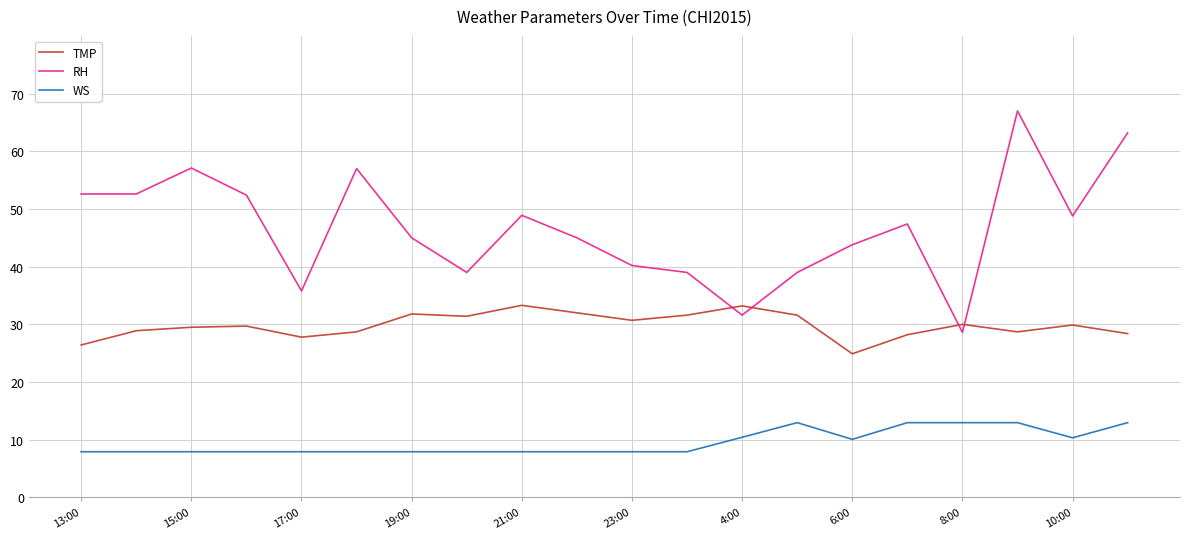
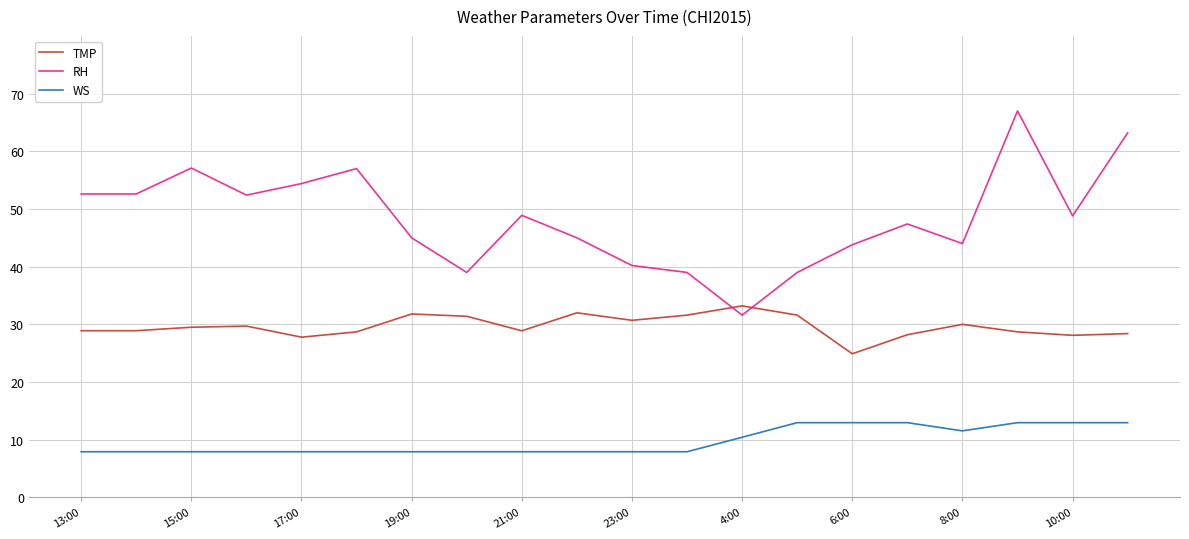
  {
    "TMP": {
-     "13:00": 26,
+     "13:00": 29,
      "15:00": 30,
      "17:00": 28,
      "19:00": 32,
-     "21:00": 33,
+     "21:00": 29,
      "23:00": 31,
      "4:00": 33,
      "6:00": 25,
      "8:00": 30,
-     "10:00": 30
+     "10:00": 28
    },
    "RH": {
      "13:00": 53,
      "15:00": 57,
-     "17:00": 36,
+     "17:00": 54,
      "19:00": 45,
      "21:00": 49,
      "23:00": 40,
      "4:00": 32,
      "6:00": 44,
-     "8:00": 29,
+     "8:00": 44,
      "10:00": 49
    },
    "WS": {
      "13:00": 8,
      "15:00": 8,
      "17:00": 8,
      "19:00": 8,
      "21:00": 8,
      "23:00": 8,
      "4:00": 10,
-     "6:00": 10,
-     "8:00": 13,
-     "10:00": 10
+     "6:00": 13,
+     "8:00": 12,
+     "10:00": 13
    }
  }
